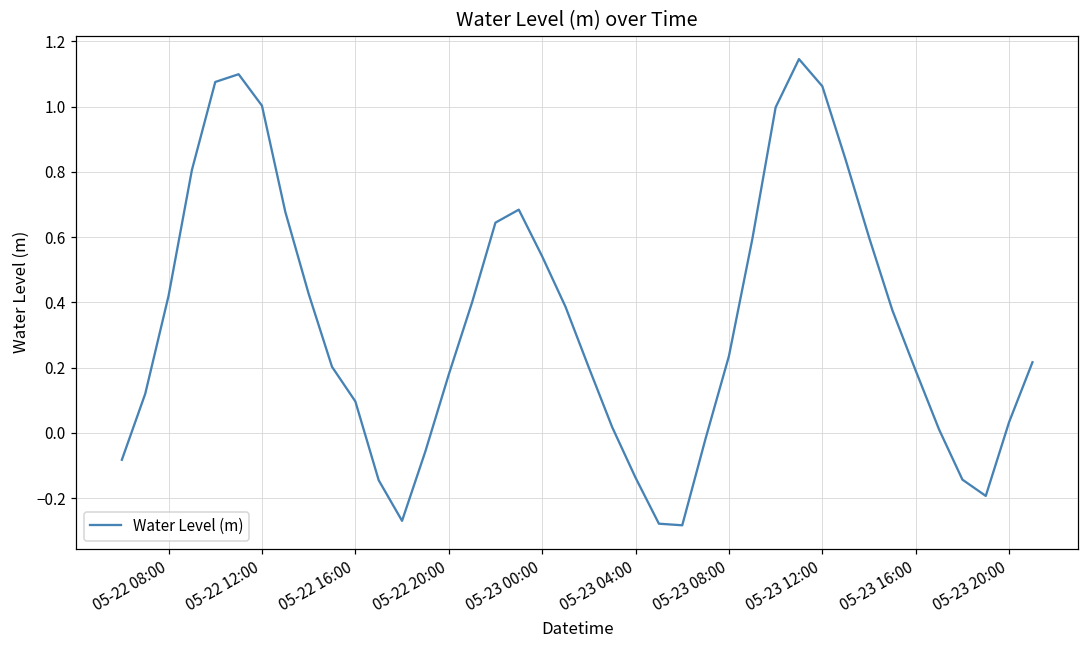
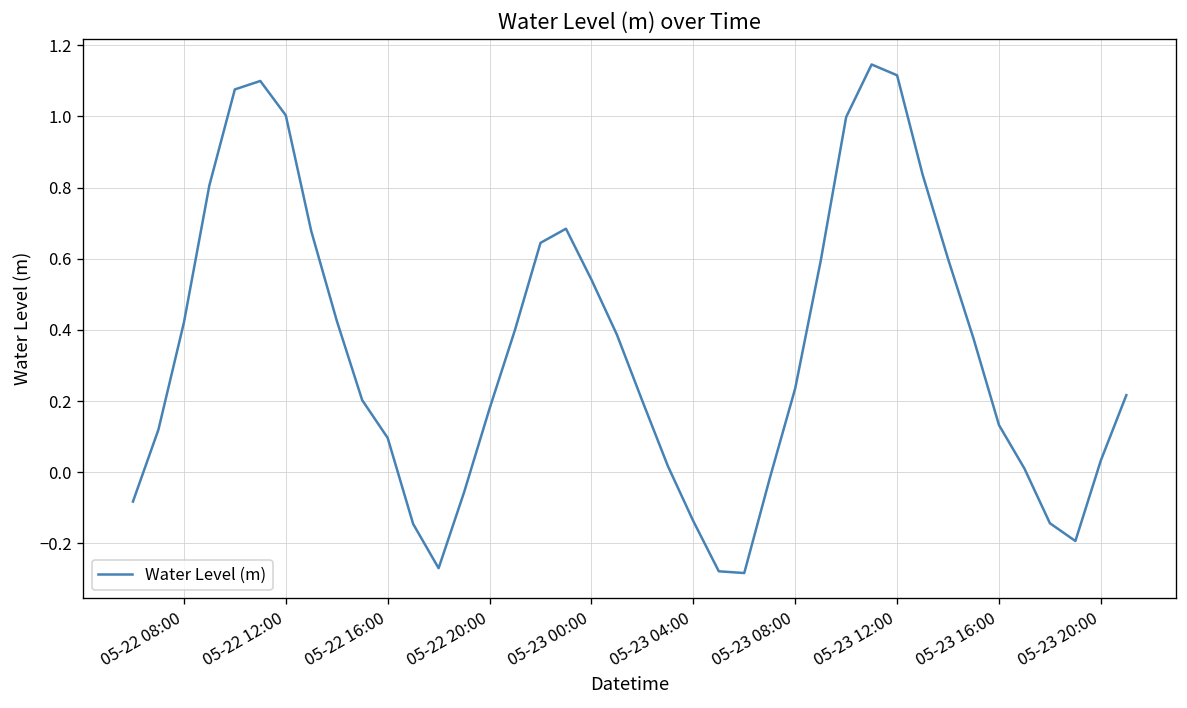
  {
    "05-22 08:00": 0.42,
    "05-22 12:00": 1.00,
    "05-22 16:00": 0.10,
    "05-22 20:00": 0.18,
    "05-23 00:00": 0.54,
    "05-23 04:00": -0.14,
    "05-23 08:00": 0.24,
-   "05-23 12:00": 1.06,
-   "05-23 16:00": 0.19,
+   "05-23 12:00": 1.12,
+   "05-23 16:00": 0.13,
    "05-23 20:00": 0.03
  }
